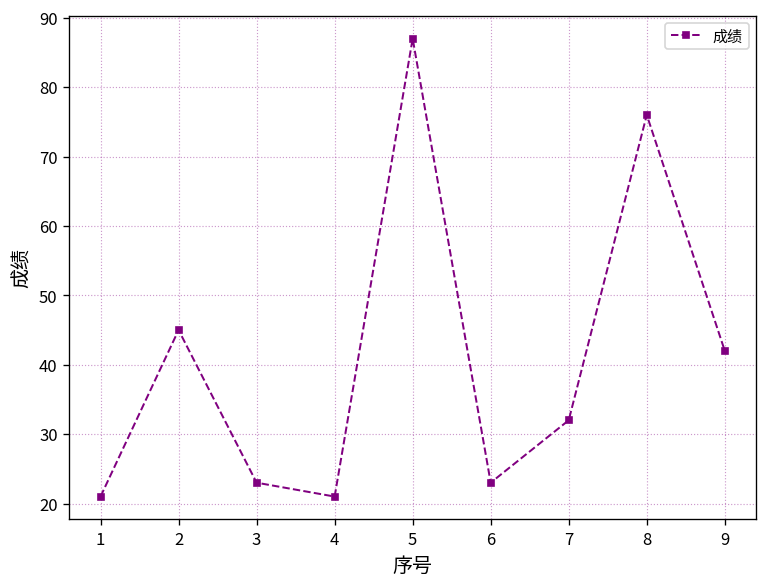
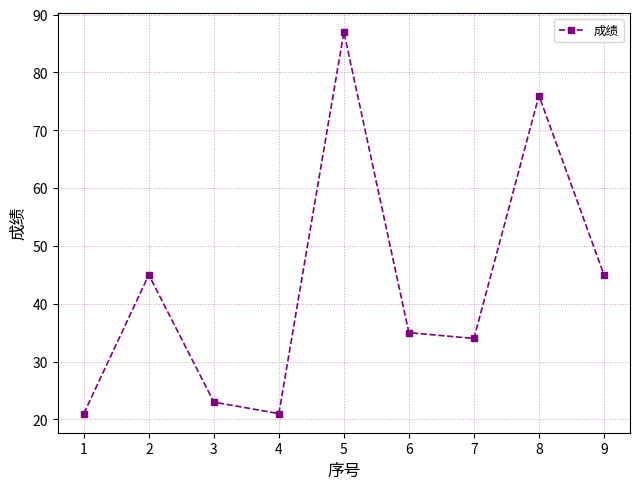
  {
    "1": 21,
    "2": 45,
    "3": 23,
    "4": 21,
    "5": 87,
-   "6": 23,
-   "7": 32,
+   "6": 35,
+   "7": 34,
    "8": 76,
-   "9": 42
+   "9": 45
  }
